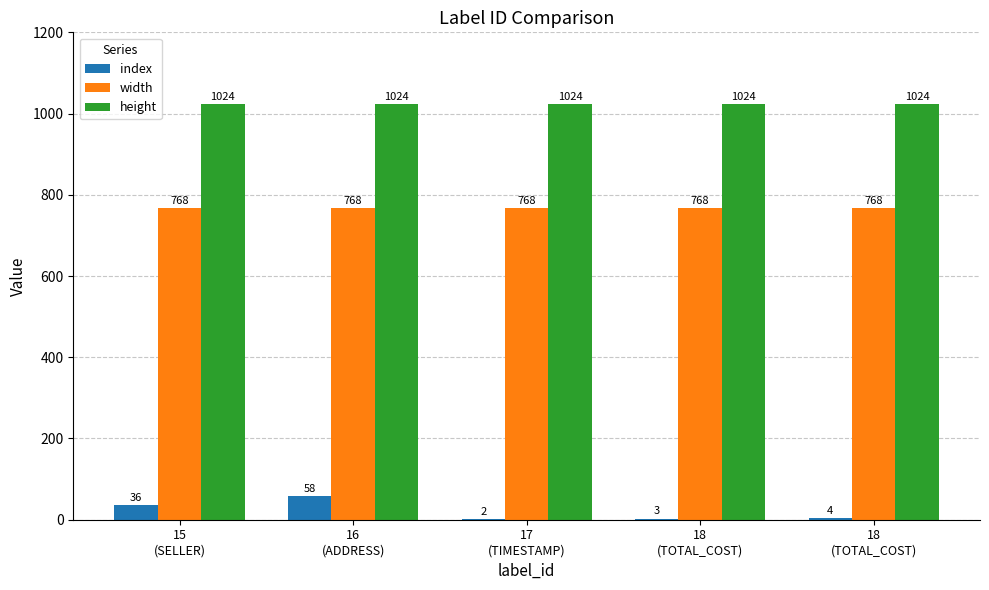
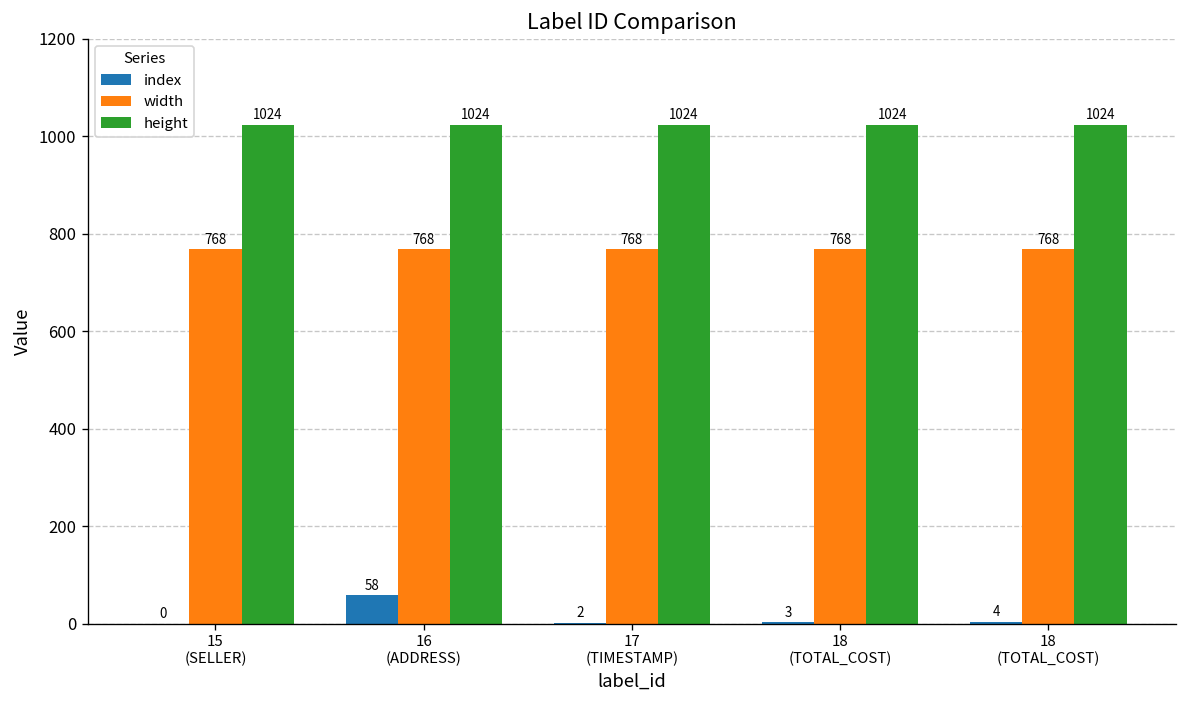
  {
    "index": {
-     "15 (SELLER)": 36,
+     "15 (SELLER)": 0,
      "16 (ADDRESS)": 58,
      "17 (TIMESTAMP)": 2
    },
    "width": {
      "15 (SELLER)": 768,
      "16 (ADDRESS)": 768,
      "17 (TIMESTAMP)": 768
    },
    "height": {
      "15 (SELLER)": 1024,
      "16 (ADDRESS)": 1024,
      "17 (TIMESTAMP)": 1024
    }
  }
